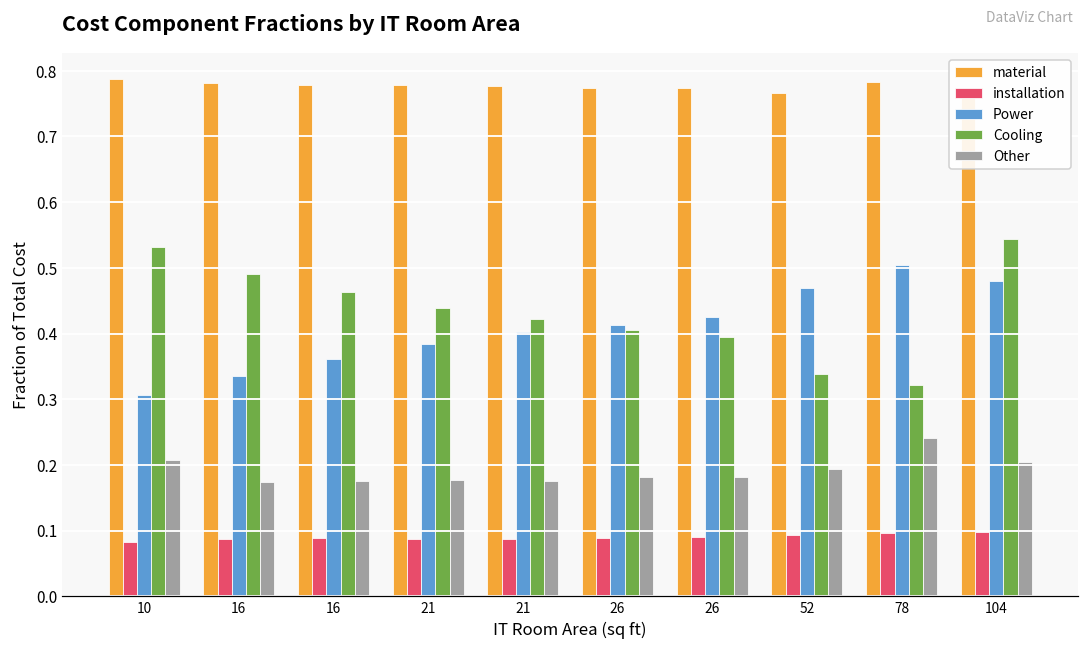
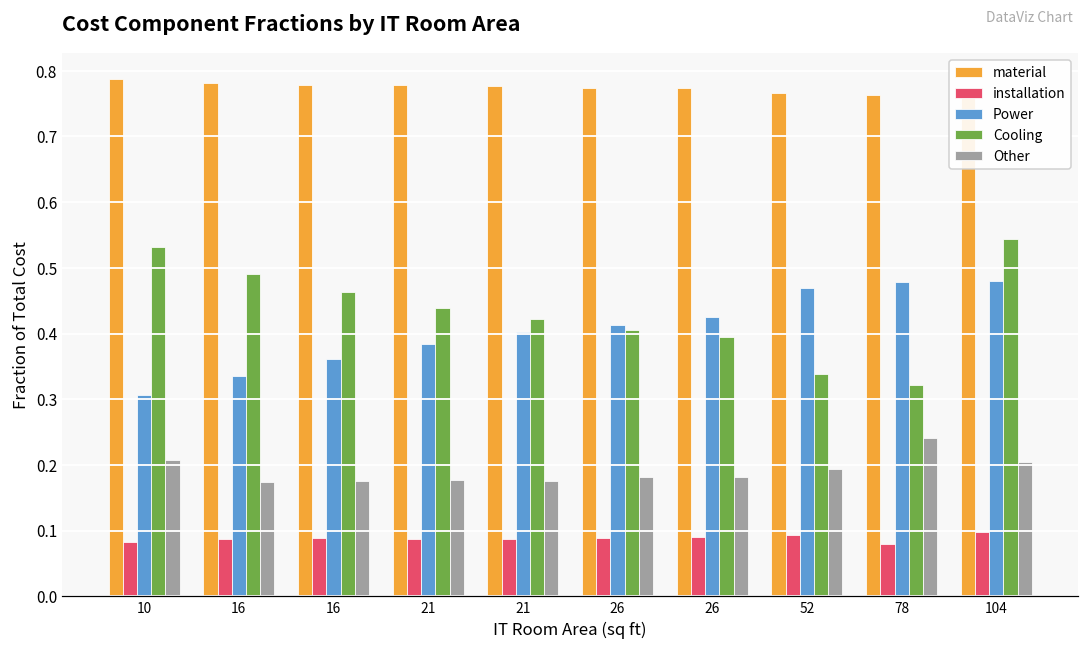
  {
    "material": {
      "10": 0.79,
      "52": 0.77,
-     "78": 0.78
+     "78": 0.76
    },
    "installation": {
      "10": 0.08,
      "52": 0.09,
-     "78": 0.10,
+     "78": 0.08,
      "104": 0.10
    },
    "Power": {
      "10": 0.31,
      "52": 0.47,
-     "78": 0.51,
+     "78": 0.48,
      "104": 0.48
    },
    "Cooling": {
      "10": 0.53,
      "52": 0.34,
      "78": 0.32,
      "104": 0.54
    },
    "Other": {
      "10": 0.21,
      "52": 0.19,
      "78": 0.24,
      "104": 0.20
    }
  }
